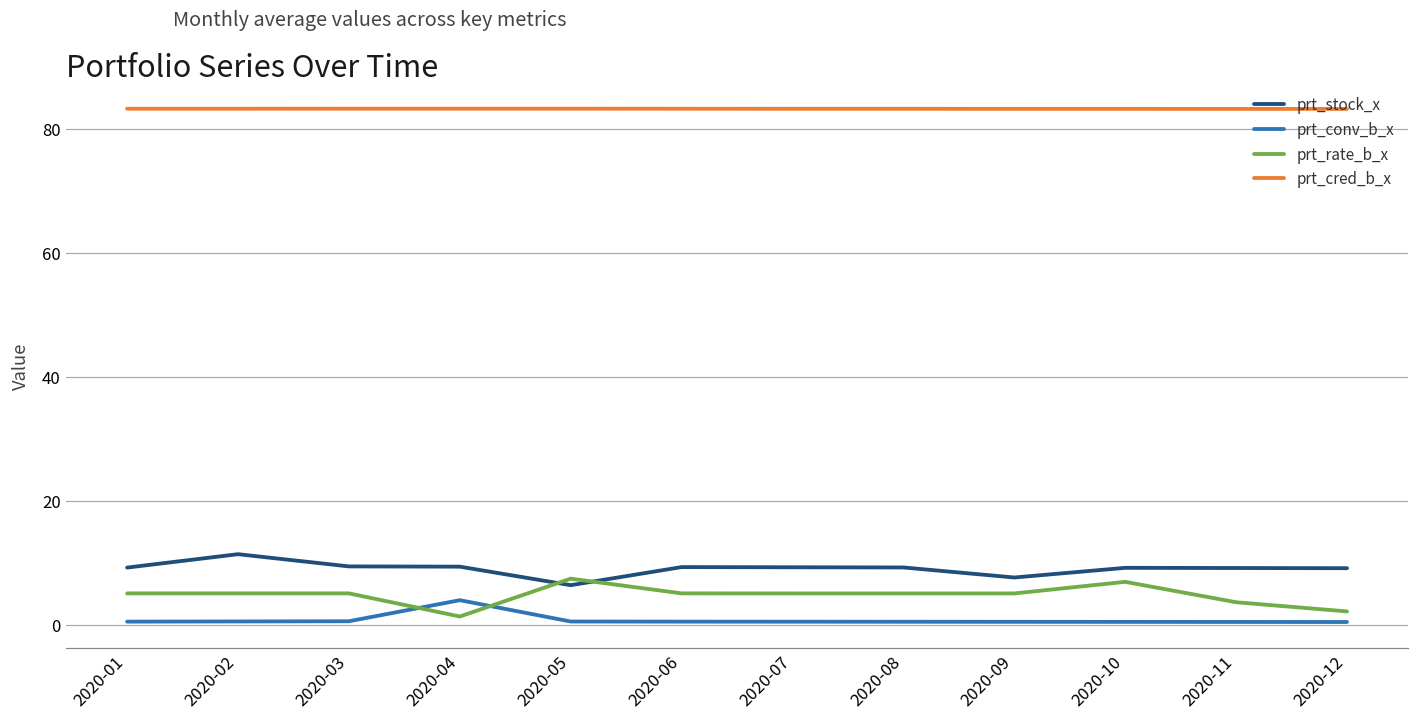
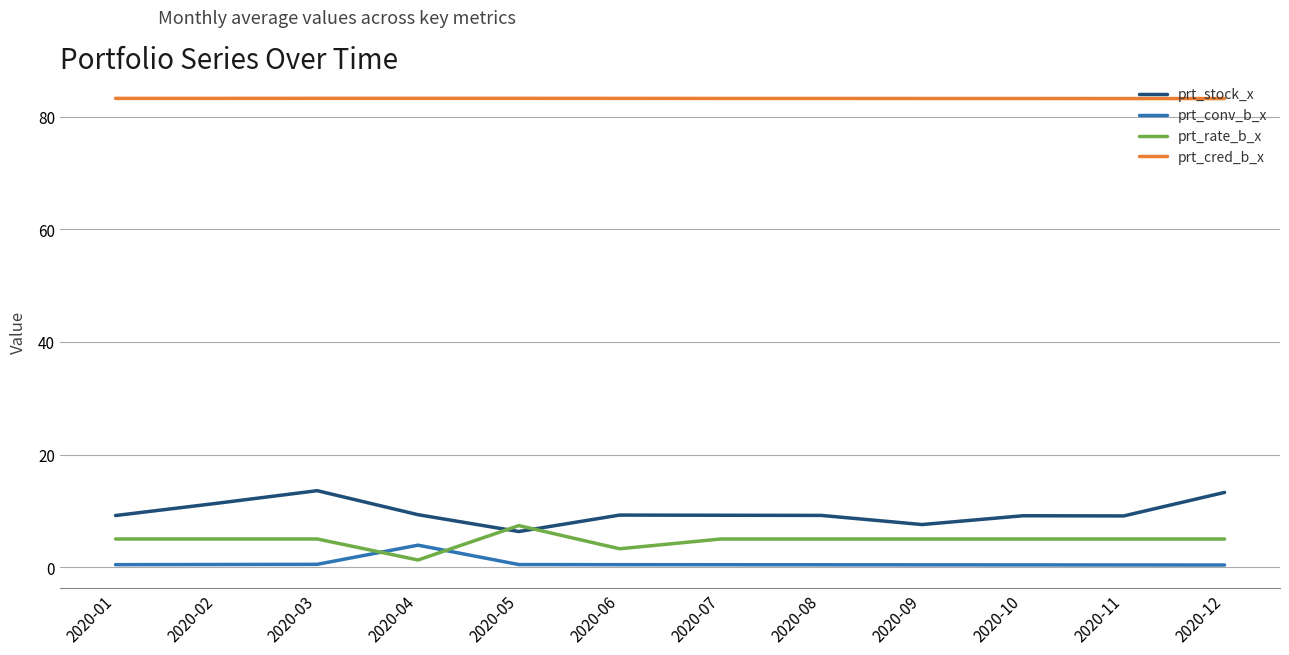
  {
    "prt_stock_x": {
      "2020-01": 9,
      "2020-02": 11,
-     "2020-03": 9,
+     "2020-03": 14,
      "2020-04": 9,
      "2020-05": 6,
      "2020-06": 9,
      "2020-07": 9,
      "2020-08": 9,
      "2020-09": 8,
      "2020-10": 9,
      "2020-11": 9,
-     "2020-12": 9
+     "2020-12": 13
    },
    "prt_conv_b_x": {
      "2020-01": 0,
      "2020-02": 1,
      "2020-03": 1,
      "2020-04": 4,
      "2020-05": 1,
      "2020-06": 0,
      "2020-07": 0,
      "2020-08": 0,
      "2020-09": 0,
      "2020-10": 0,
      "2020-11": 0,
      "2020-12": 0
    },
    "prt_rate_b_x": {
      "2020-01": 5,
      "2020-02": 5,
      "2020-03": 5,
      "2020-04": 1,
      "2020-05": 7,
-     "2020-06": 5,
+     "2020-06": 3,
      "2020-07": 5,
      "2020-08": 5,
      "2020-09": 5,
-     "2020-10": 7,
-     "2020-11": 4,
-     "2020-12": 2
+     "2020-10": 5,
+     "2020-11": 5,
+     "2020-12": 5
    },
    "prt_cred_b_x": {
      "2020-01": 83,
      "2020-02": 83,
      "2020-03": 83,
      "2020-04": 83,
      "2020-05": 83,
      "2020-06": 83,
      "2020-07": 83,
      "2020-08": 83,
      "2020-09": 83,
      "2020-10": 83,
      "2020-11": 83,
      "2020-12": 83
    }
  }
